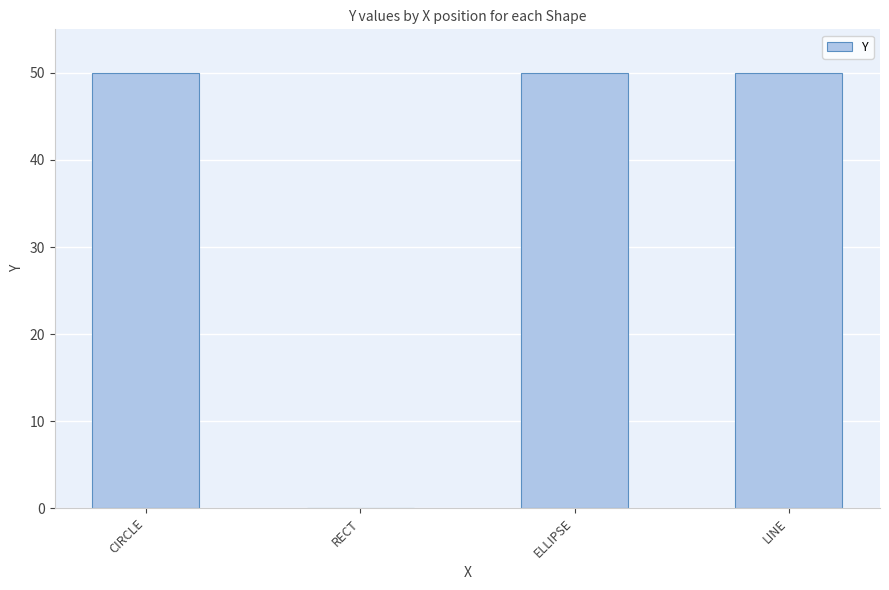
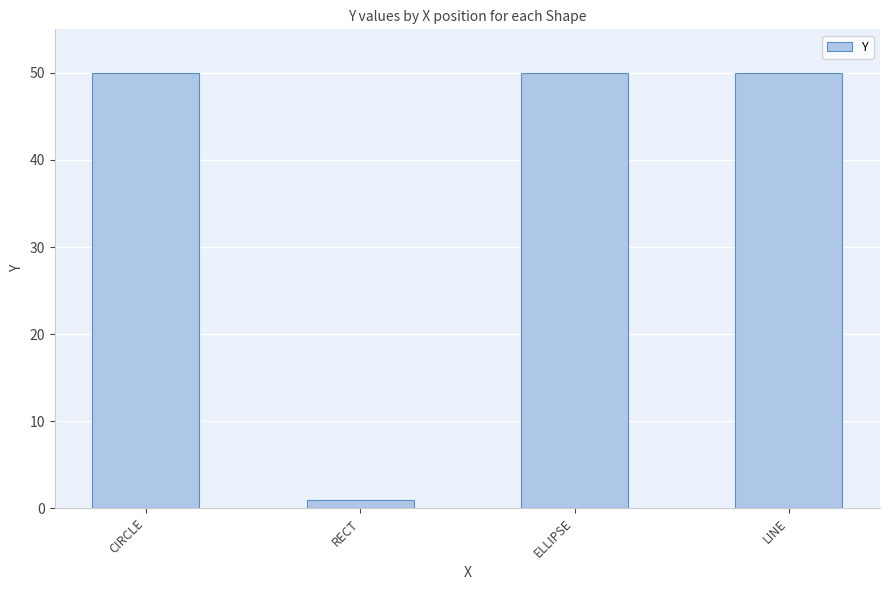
  {
    "CIRCLE": 50,
-   "RECT": 0,
+   "RECT": 1,
    "ELLIPSE": 50,
    "LINE": 50
  }
